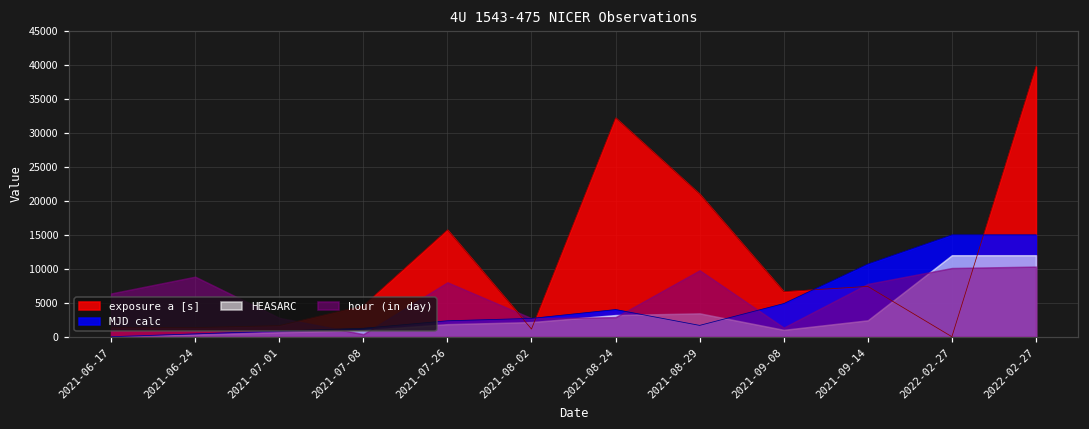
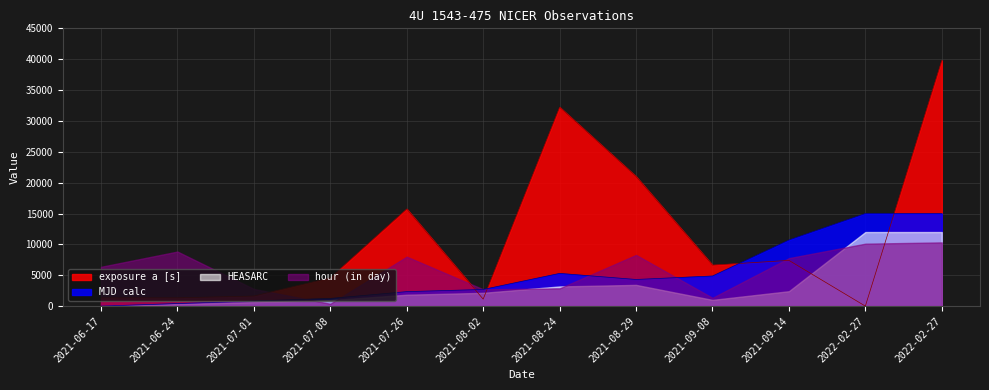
  {
    "exposure a [s]": {
      "2021-07-26": 16000,
      "2021-08-02": 1000,
      "2021-08-24": 32000,
      "2021-08-29": 21000,
      "2021-09-08": 7000
    },
    "MJD calc": {
      "2021-07-26": 2000,
-     "2021-08-24": 4000,
-     "2021-08-29": 2000,
+     "2021-08-24": 5000,
+     "2021-08-29": 4000,
      "2021-09-08": 5000,
      "2021-09-14": 11000
    },
    "HEASARC": {
      "2021-07-26": 2000,
      "2021-08-02": 2000,
      "2021-08-29": 3000,
      "2021-09-14": 2000
    },
    "hour (in day)": {
      "2021-06-17": 6000,
      "2021-06-24": 9000,
      "2021-07-26": 8000,
-     "2021-08-29": 10000
+     "2021-08-29": 8000
    }
  }
